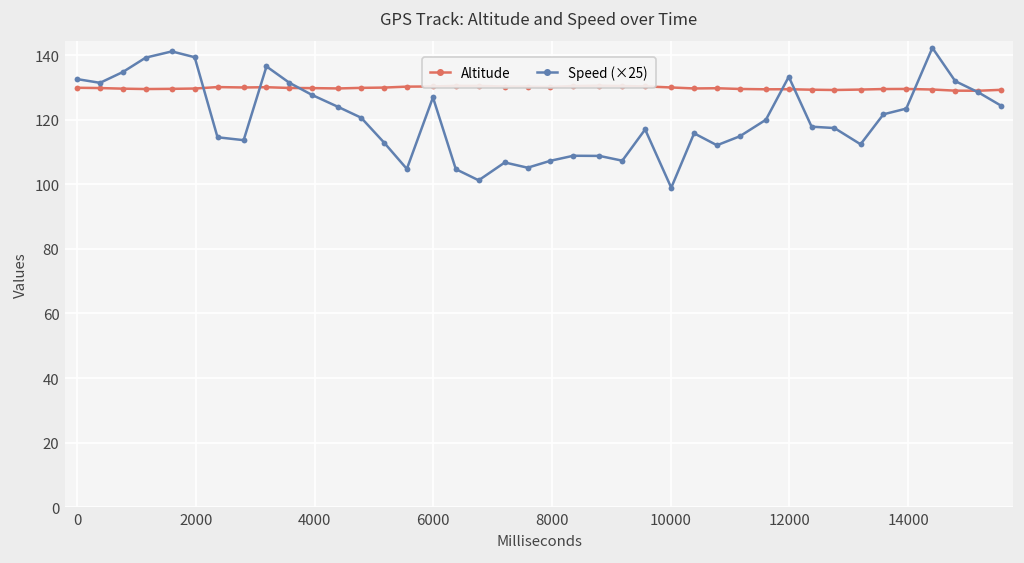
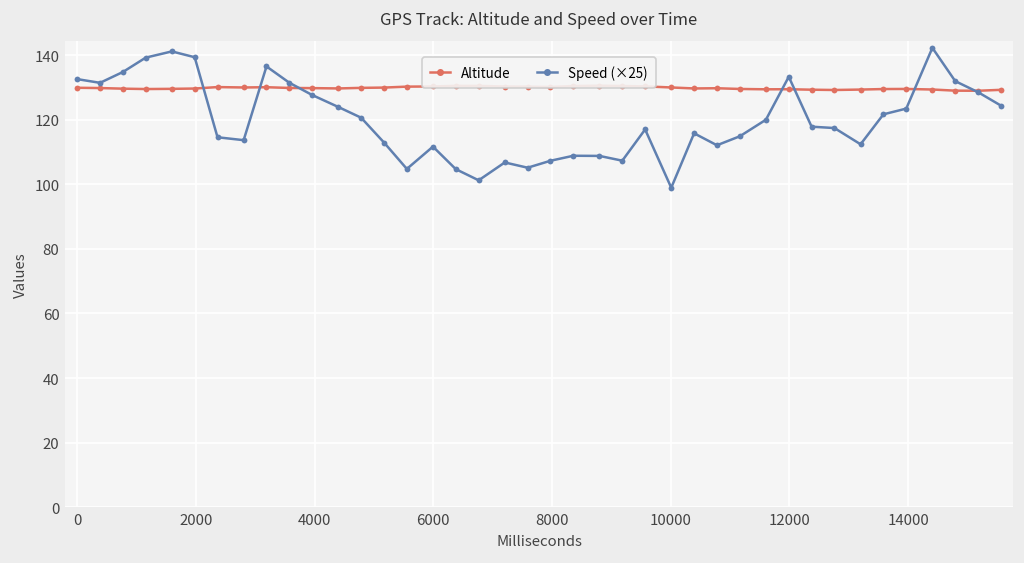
  {
    "Altitude": {
      "0": 130,
      "6000": 130
    },
    "Speed (×25)": {
      "0": 133,
-     "6000": 127
+     "6000": 112
    }
  }
